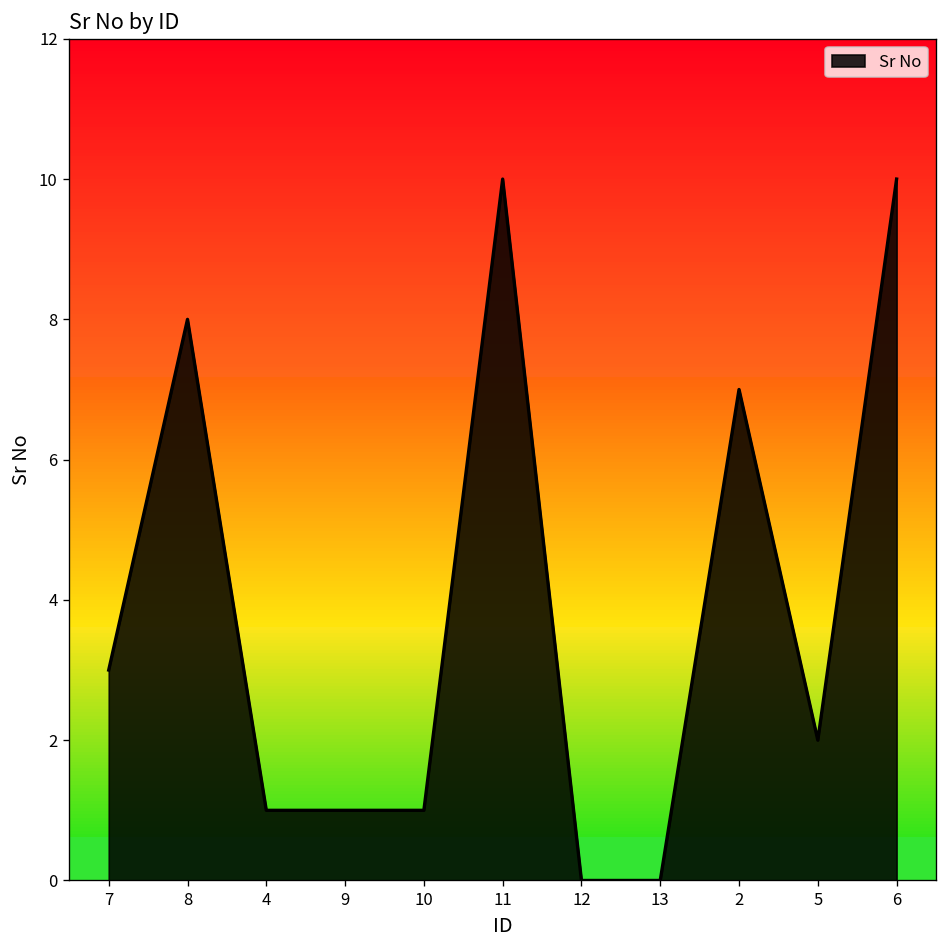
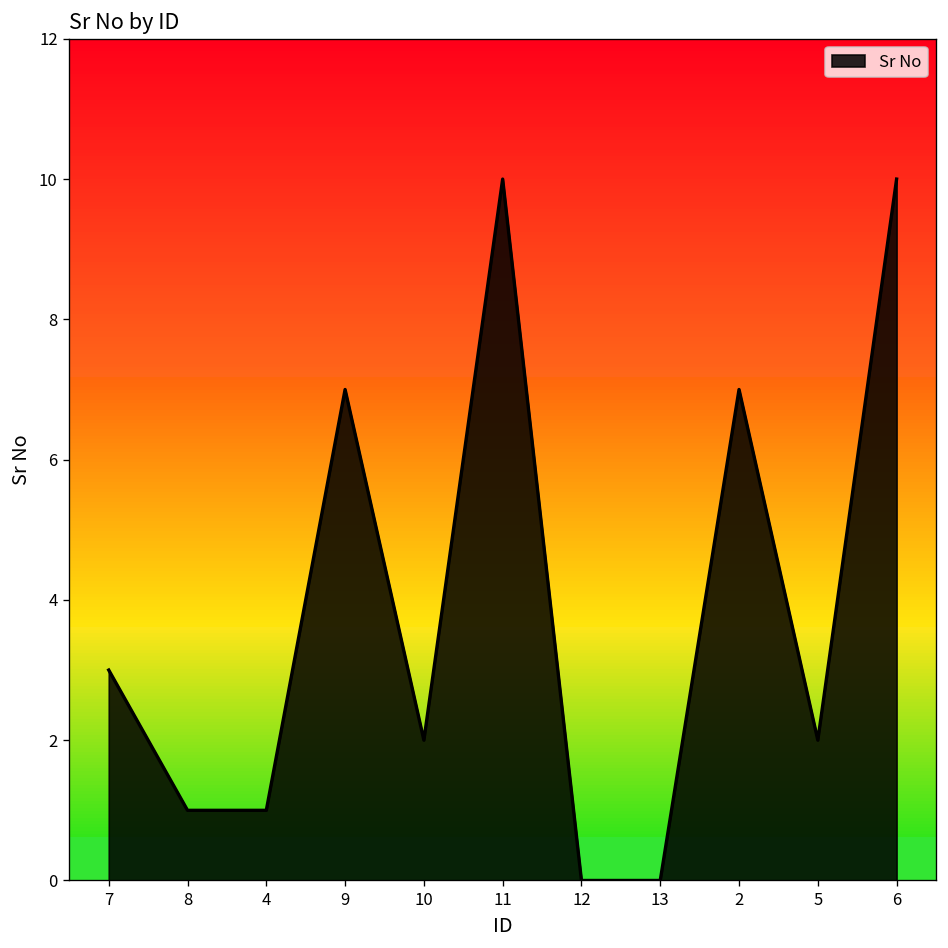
  {
    "7": 3,
-   "8": 8,
+   "8": 1,
    "4": 1,
-   "9": 1,
-   "10": 1,
+   "9": 7,
+   "10": 2,
    "11": 10,
    "12": 0,
    "13": 0,
    "2": 7,
    "5": 2,
    "6": 10
  }
